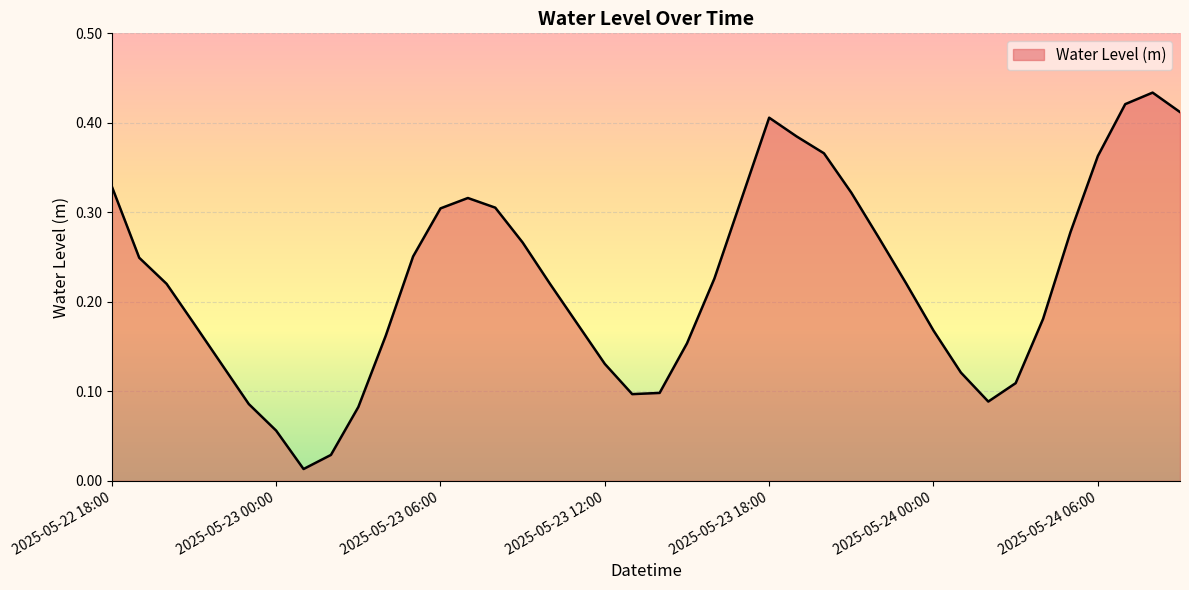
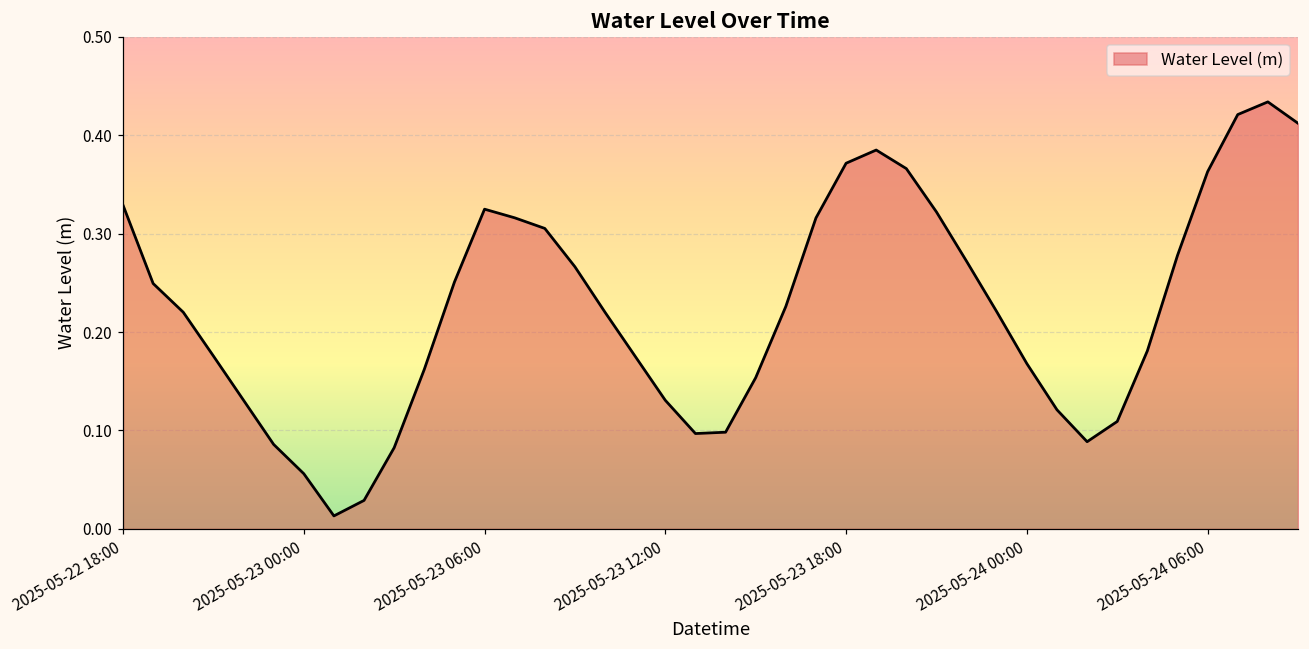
  {
    "2025-05-22 18:00": 0.33,
    "2025-05-23 00:00": 0.06,
-   "2025-05-23 06:00": 0.30,
+   "2025-05-23 06:00": 0.32,
    "2025-05-23 12:00": 0.13,
-   "2025-05-23 18:00": 0.41,
+   "2025-05-23 18:00": 0.37,
    "2025-05-24 00:00": 0.17,
    "2025-05-24 06:00": 0.36
  }
